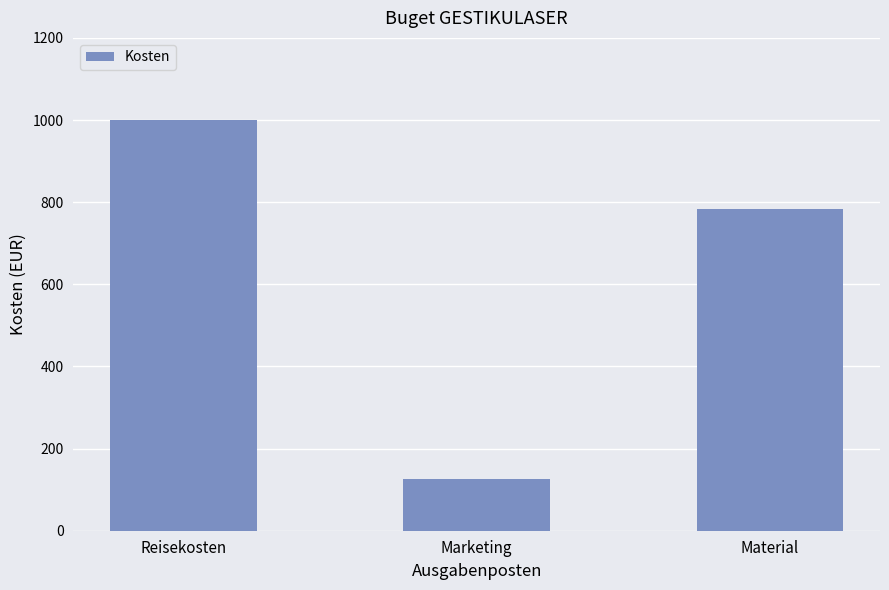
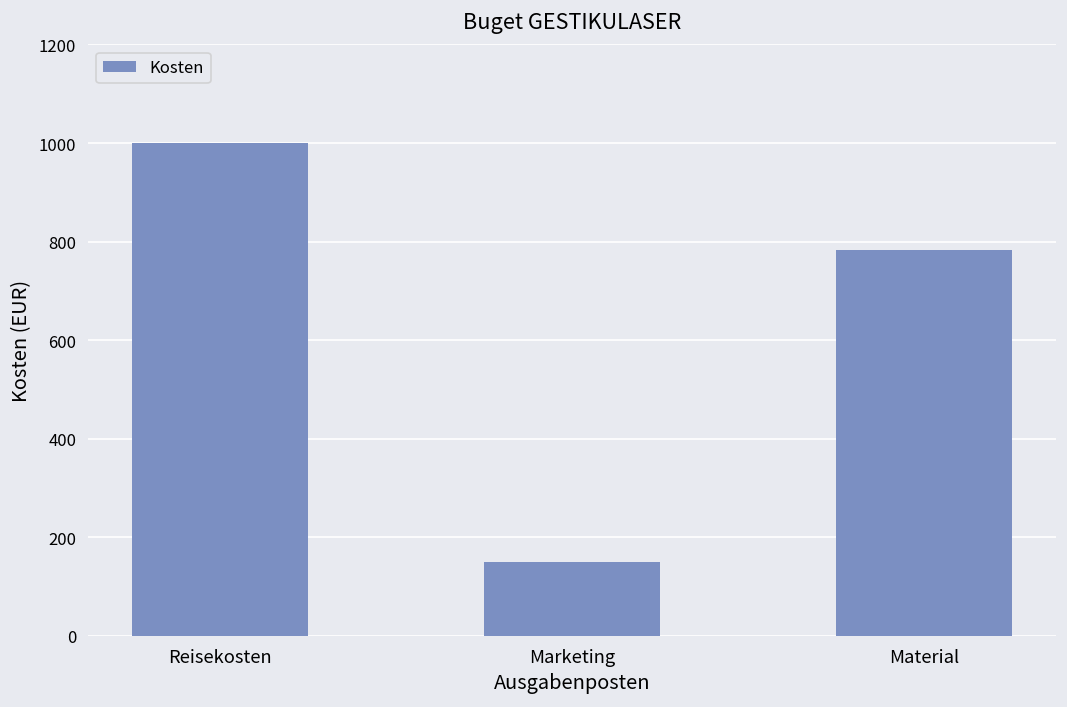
  {
    "Reisekosten": 1000,
-   "Marketing": 130,
+   "Marketing": 150,
    "Material": 780
  }
